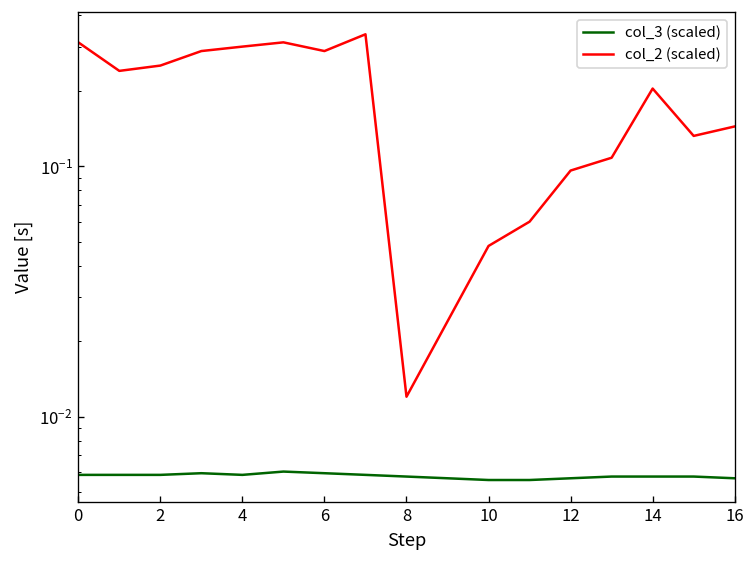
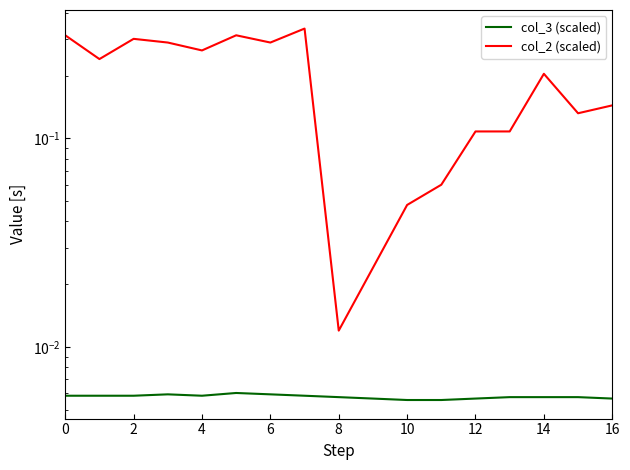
  {
    "col_3 (scaled)": {
      "0": 0.0059,
      "2": 0.0059,
      "4": 0.0059,
      "6": 0.0059,
      "8": 0.0058,
      "10": 0.0056,
      "12": 0.0057,
      "14": 0.0058,
      "16": 0.0057
    },
    "col_2 (scaled)": {
      "0": 0.31,
-     "2": 0.25,
-     "4": 0.30,
+     "2": 0.30,
+     "4": 0.26,
      "6": 0.29,
      "8": 0.012,
      "10": 0.048,
-     "12": 0.10,
+     "12": 0.11,
      "14": 0.20,
      "16": 0.14
    }
  }
